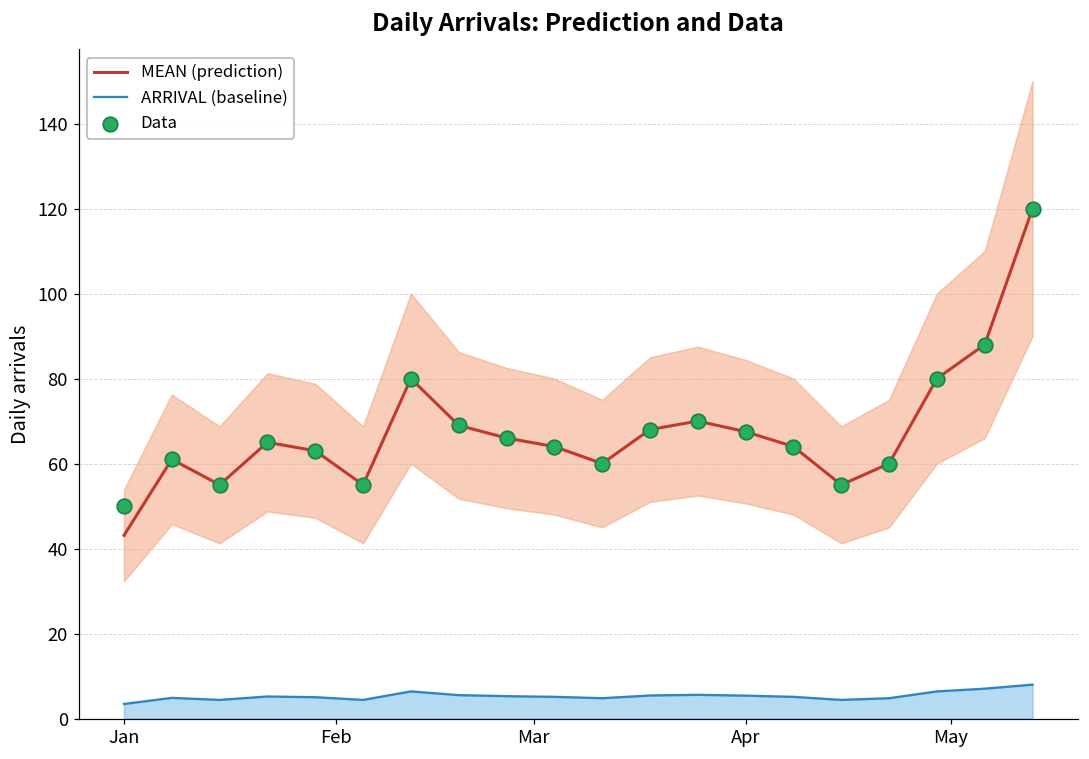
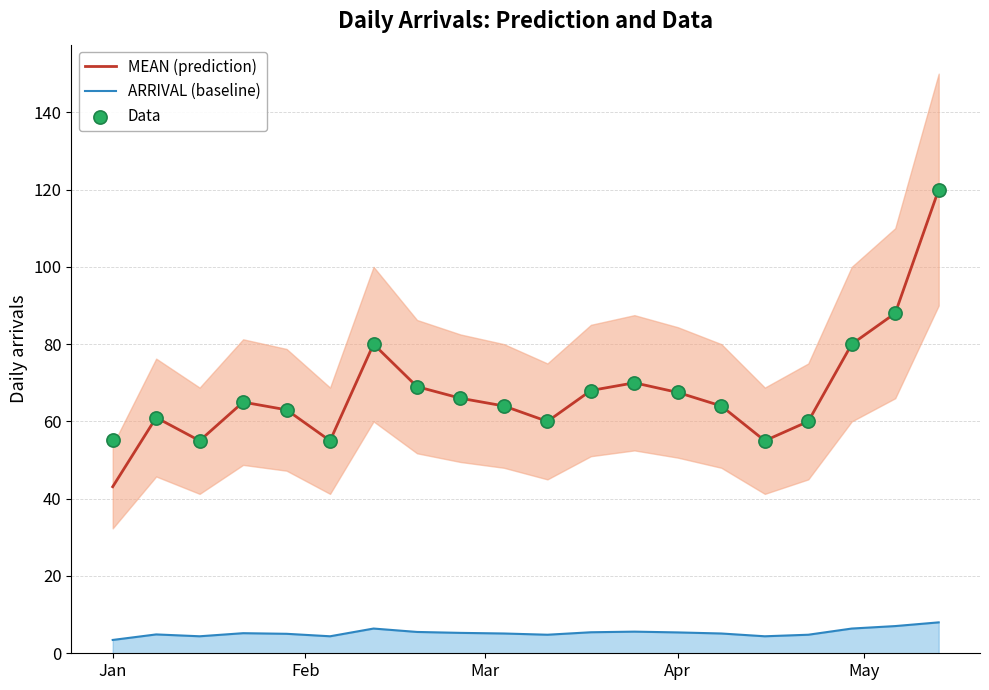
  {
    "MEAN (prediction)": {
      "Jan": 43
    },
    "ARRIVAL (baseline)": {
      "Jan": 3,
      "Apr": 5
    },
    "Data": {
-     "Jan": 50
+     "Jan": 55
    }
  }
